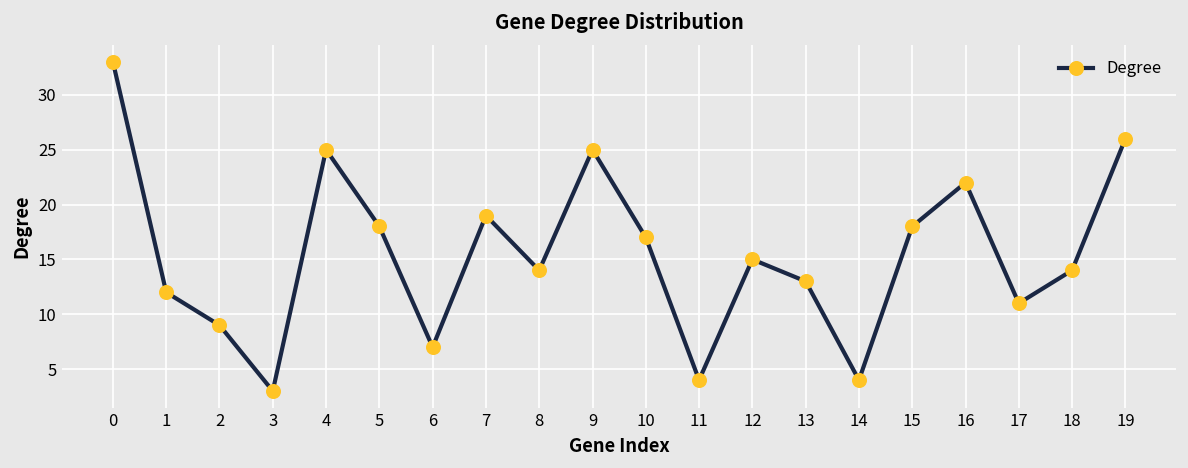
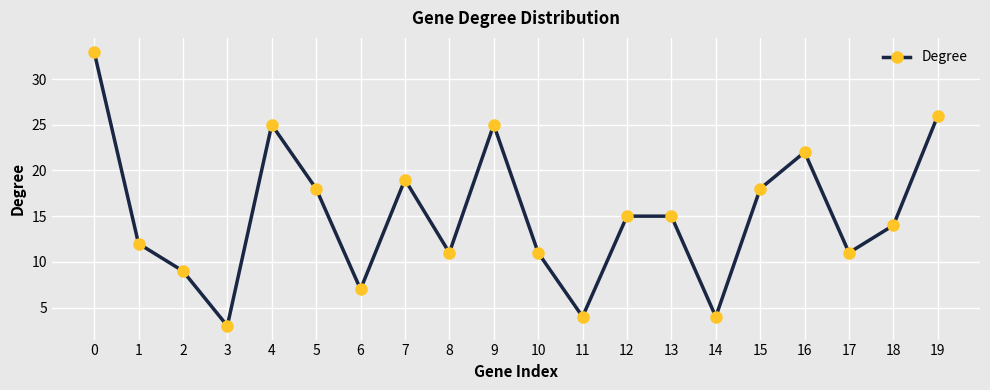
  {
    "0": 33,
    "1": 12,
    "2": 9,
    "3": 3,
    "4": 25,
    "5": 18,
    "6": 7,
    "7": 19,
-   "8": 14,
+   "8": 11,
    "9": 25,
-   "10": 17,
+   "10": 11,
    "11": 4,
    "12": 15,
-   "13": 13,
+   "13": 15,
    "14": 4,
    "15": 18,
    "16": 22,
    "17": 11,
    "18": 14,
    "19": 26
  }
